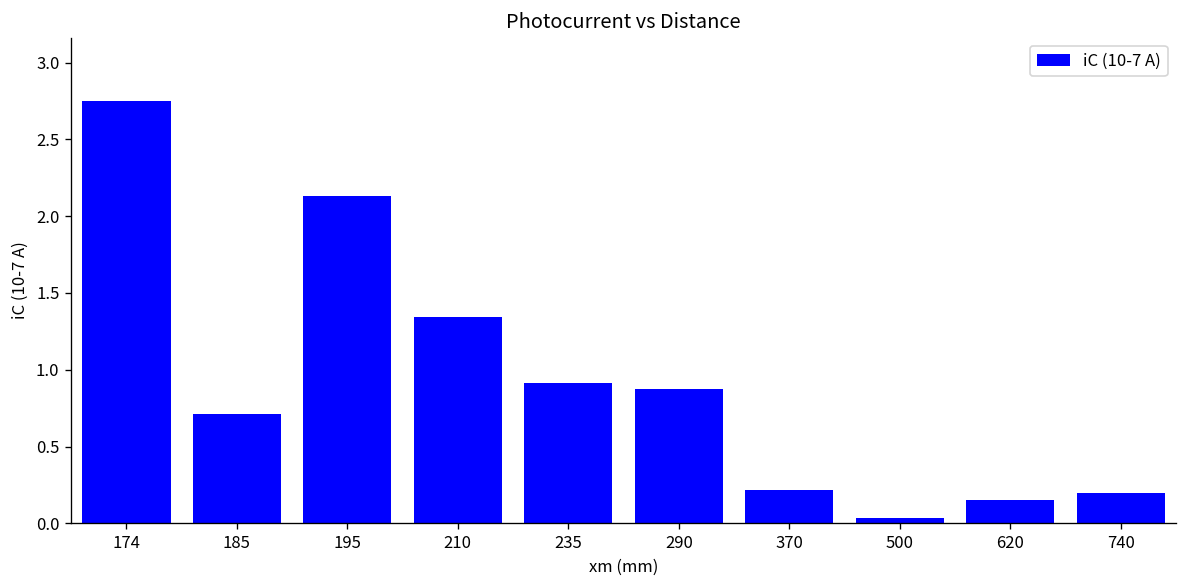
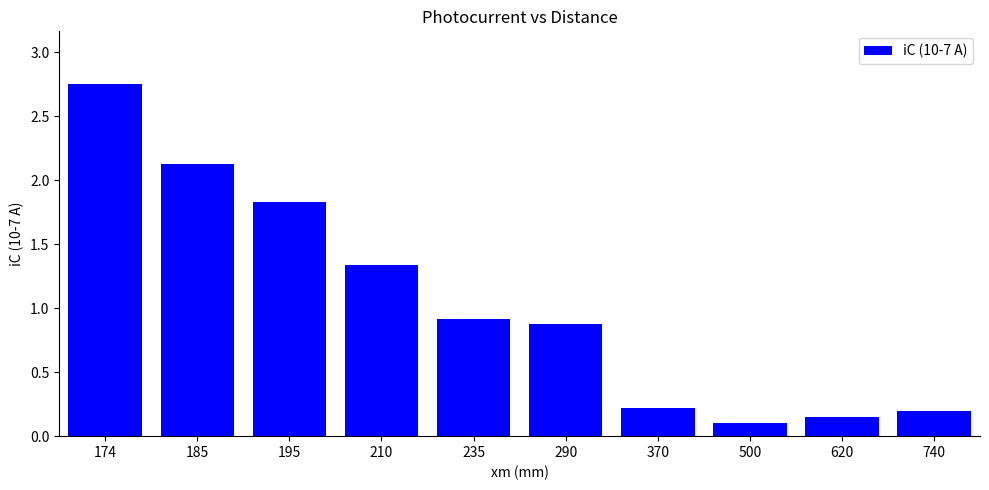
  {
    "174": 2.75,
-   "185": 0.71,
-   "195": 2.13,
+   "185": 2.13,
+   "195": 1.83,
    "210": 1.34,
    "235": 0.91,
    "290": 0.88,
    "370": 0.22,
-   "500": 0.04,
+   "500": 0.10,
    "620": 0.15,
    "740": 0.20
  }
